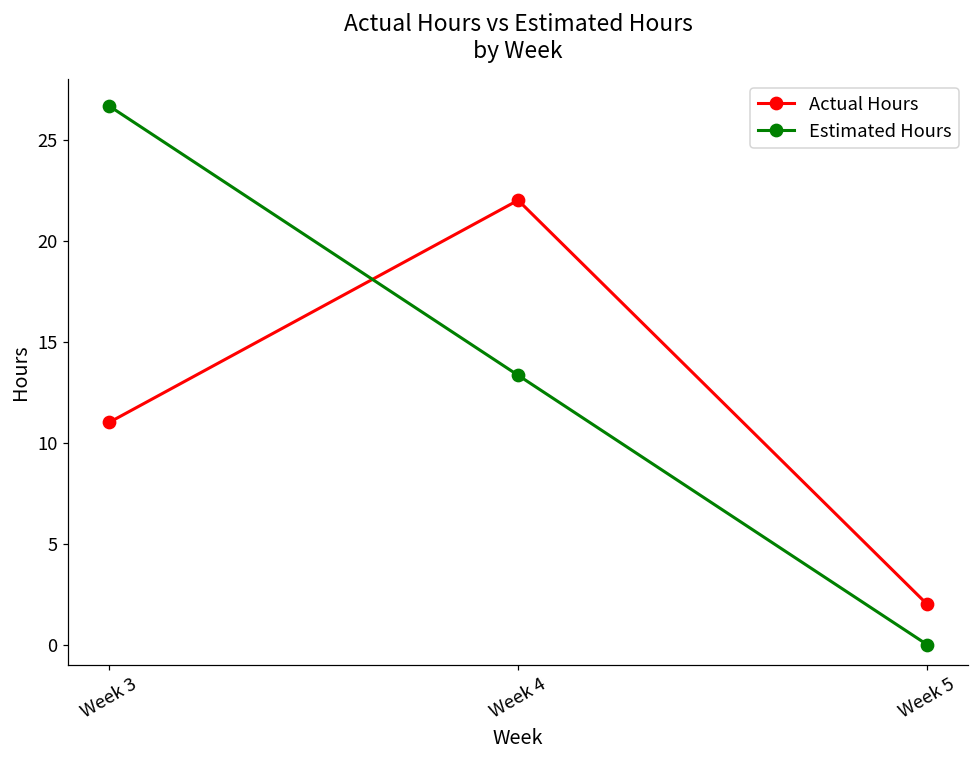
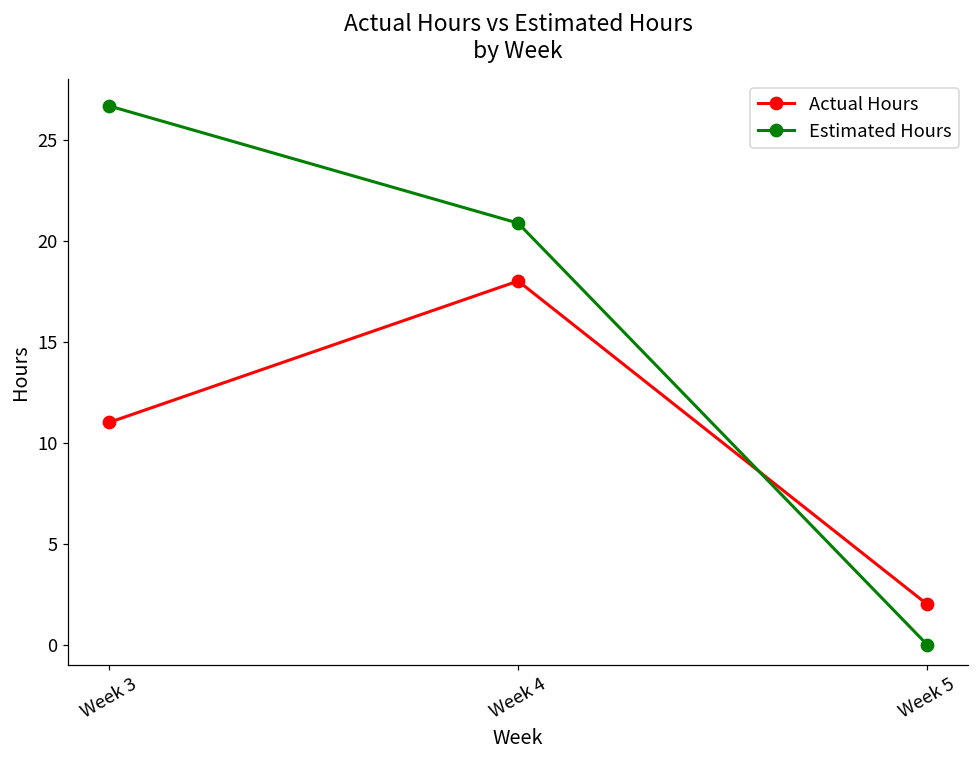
  {
    "Actual Hours": {
      "Week 3": 11,
-     "Week 4": 22,
+     "Week 4": 18,
      "Week 5": 2
    },
    "Estimated Hours": {
      "Week 3": 26.7,
-     "Week 4": 13.3,
+     "Week 4": 20.9,
      "Week 5": 0.0
    }
  }
